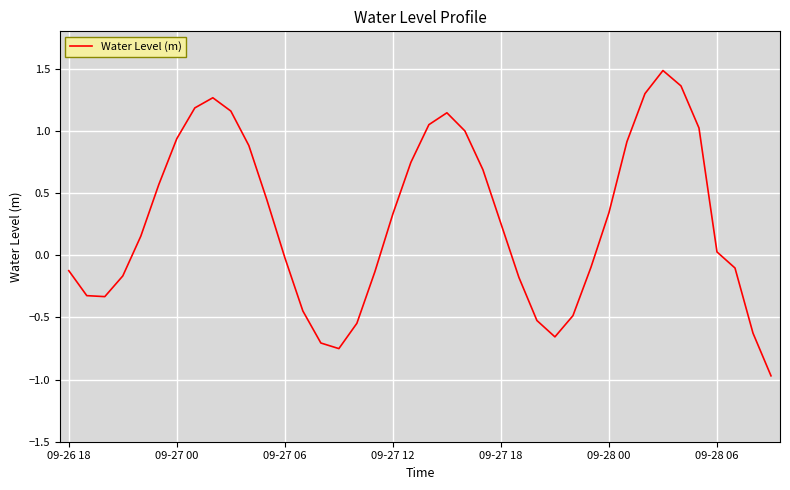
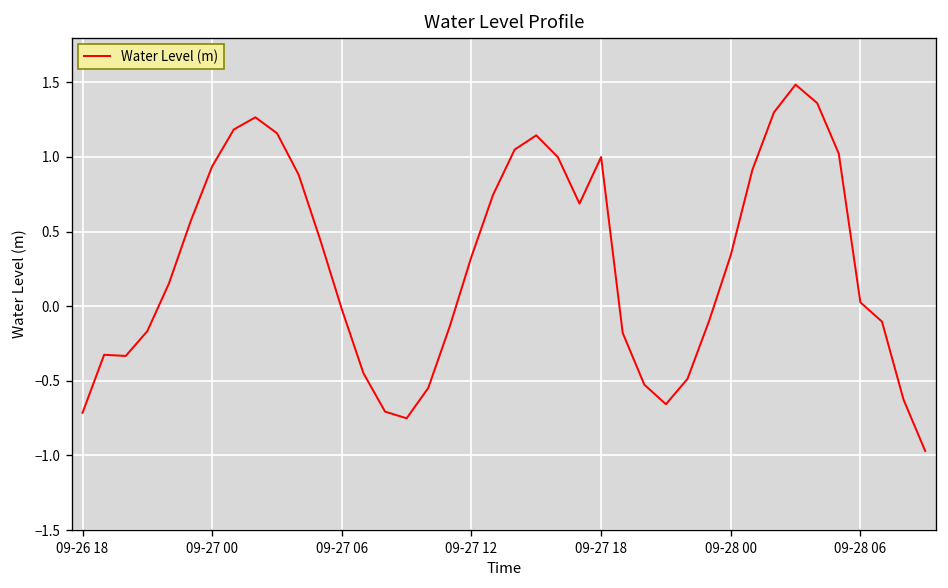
  {
-   "09-26 18": -0.12,
+   "09-26 18": -0.71,
    "09-27 00": 0.94,
    "09-27 06": -0.02,
    "09-27 12": 0.33,
-   "09-27 18": 0.25,
+   "09-27 18": 1.00,
    "09-28 00": 0.34,
    "09-28 06": 0.03
  }
